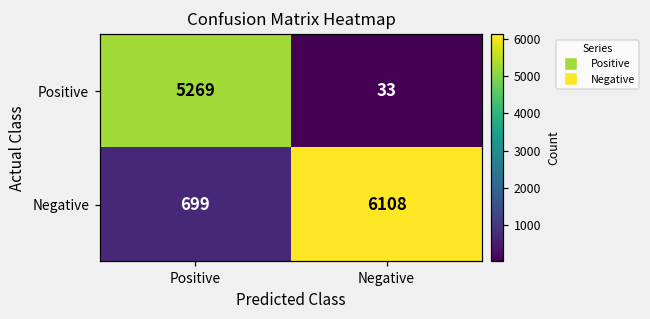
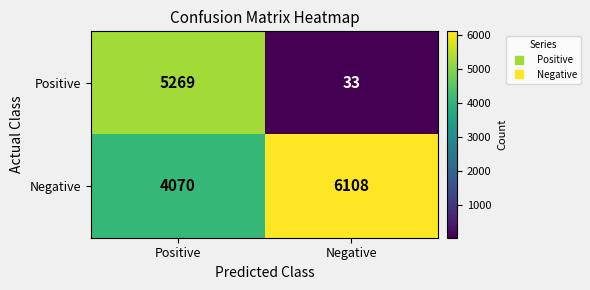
  {
    "Positive": {
      "Positive": 5269,
      "Negative": 33
    },
    "Negative": {
-     "Positive": 699,
+     "Positive": 4070,
      "Negative": 6108
    }
  }
